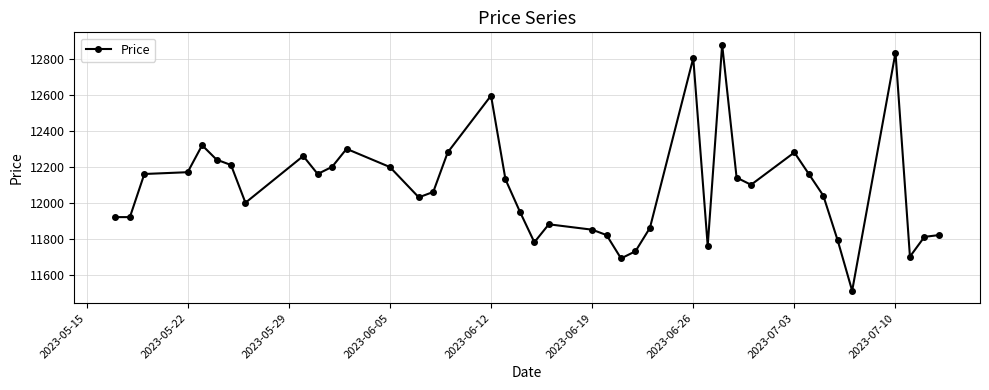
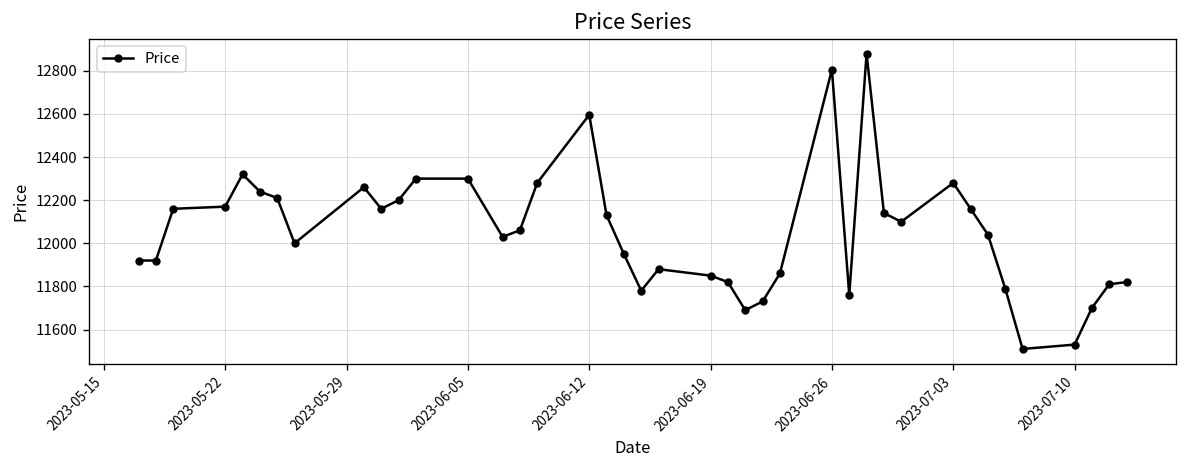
  {
    "2023-05-22": 12170,
-   "2023-06-05": 12200,
+   "2023-06-05": 12300,
    "2023-06-12": 12600,
    "2023-06-19": 11850,
    "2023-06-26": 12810,
    "2023-07-03": 12280,
-   "2023-07-10": 12840
+   "2023-07-10": 11530
  }
